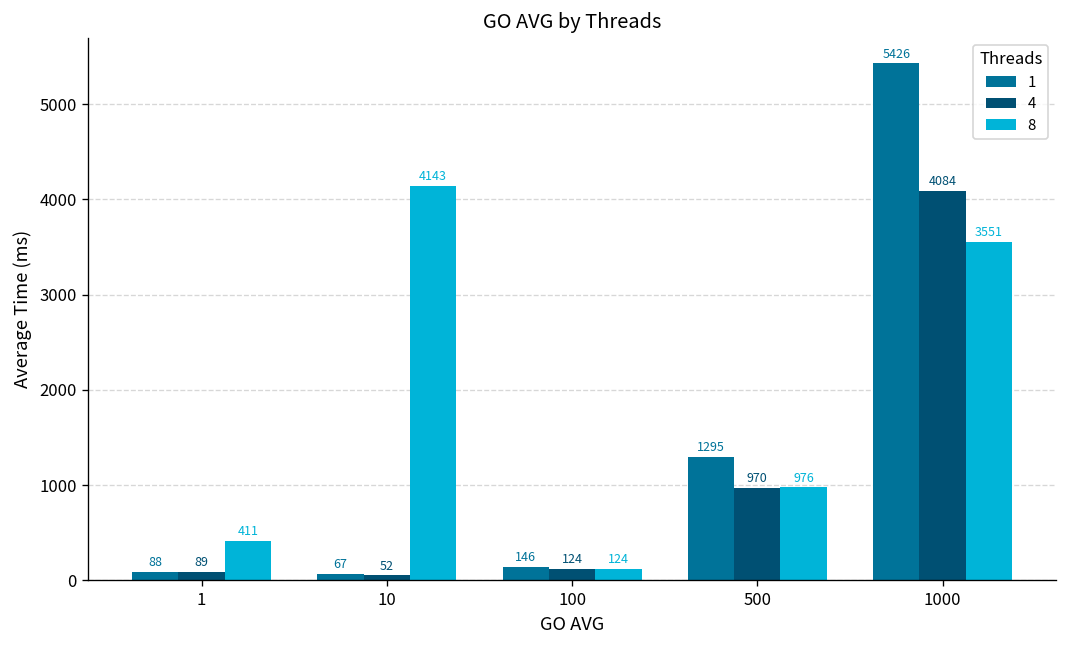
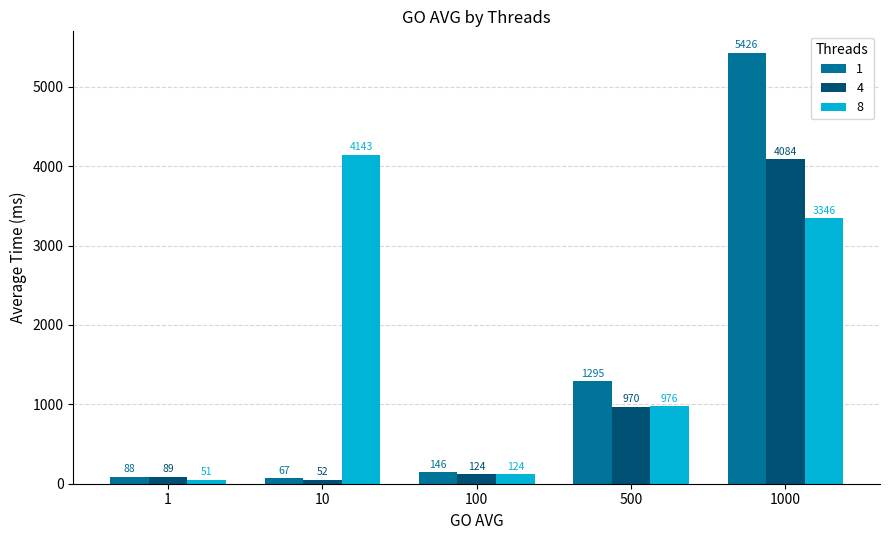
  {
    "8": {
-     "1": 411,
+     "1": 51,
      "10": 4143,
      "100": 124,
      "500": 976,
-     "1000": 3551
+     "1000": 3346
    }
  }
